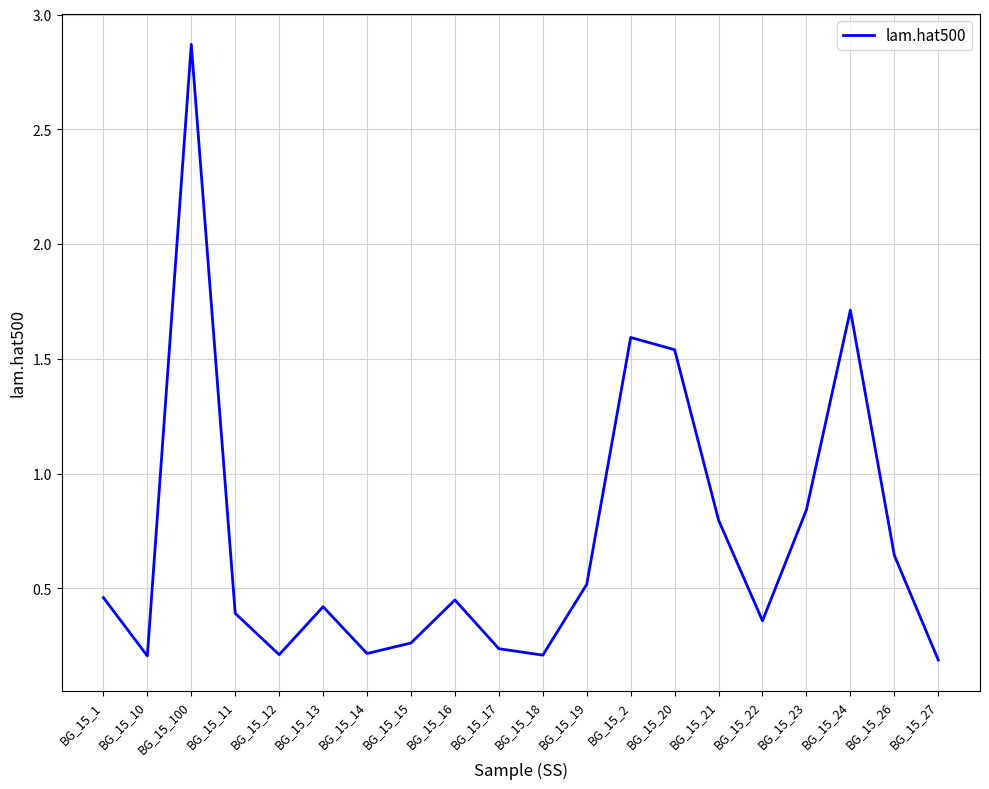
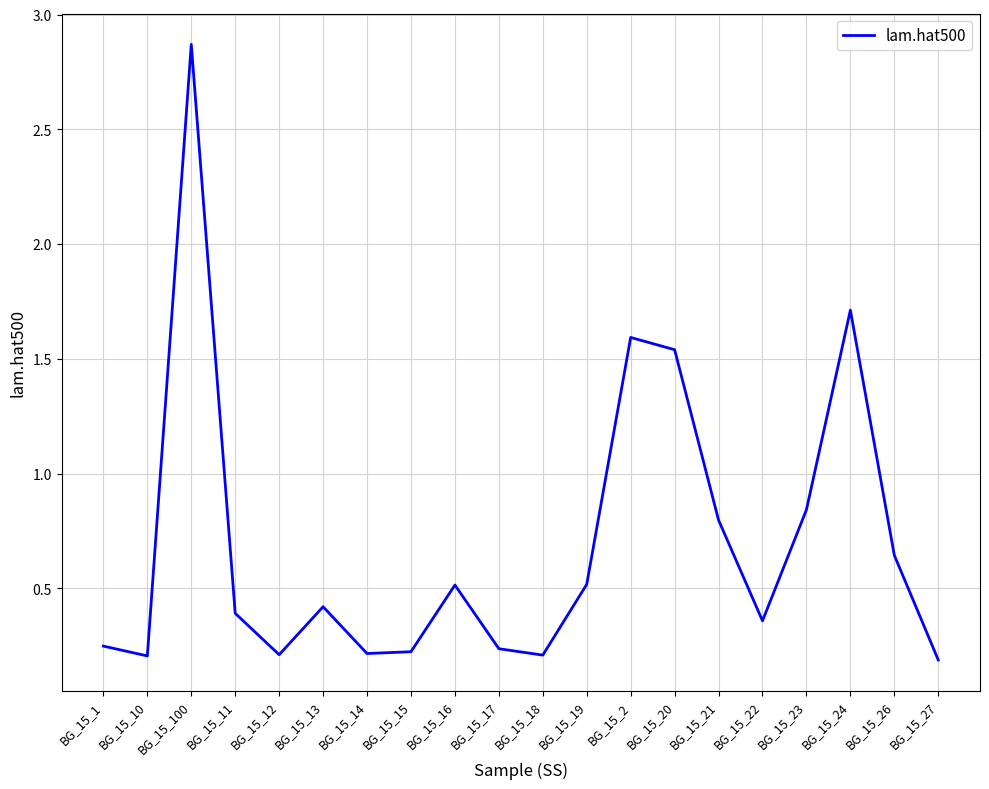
  {
-   "BG_15_1": 0.46,
+   "BG_15_1": 0.25,
    "BG_15_10": 0.20,
    "BG_15_100": 2.87,
    "BG_15_11": 0.39,
    "BG_15_12": 0.21,
    "BG_15_13": 0.42,
    "BG_15_14": 0.22,
-   "BG_15_15": 0.26,
-   "BG_15_16": 0.45,
+   "BG_15_15": 0.22,
+   "BG_15_16": 0.51,
    "BG_15_17": 0.24,
    "BG_15_18": 0.21,
    "BG_15_19": 0.52,
    "BG_15_2": 1.59,
    "BG_15_20": 1.54,
    "BG_15_21": 0.80,
    "BG_15_22": 0.36,
    "BG_15_23": 0.84,
    "BG_15_24": 1.71,
    "BG_15_26": 0.64,
    "BG_15_27": 0.19
  }
